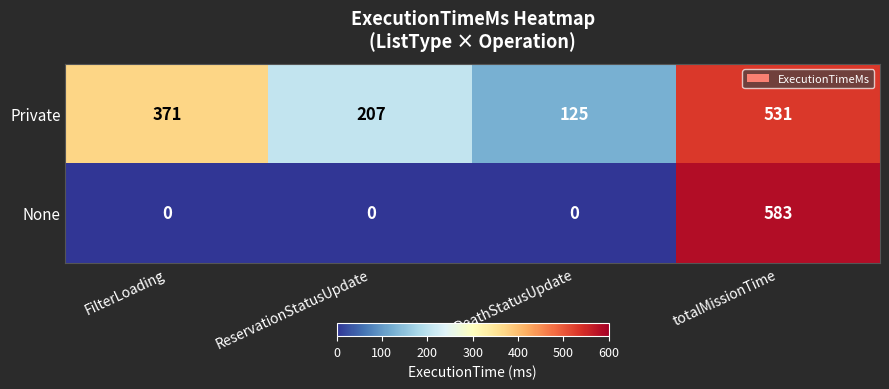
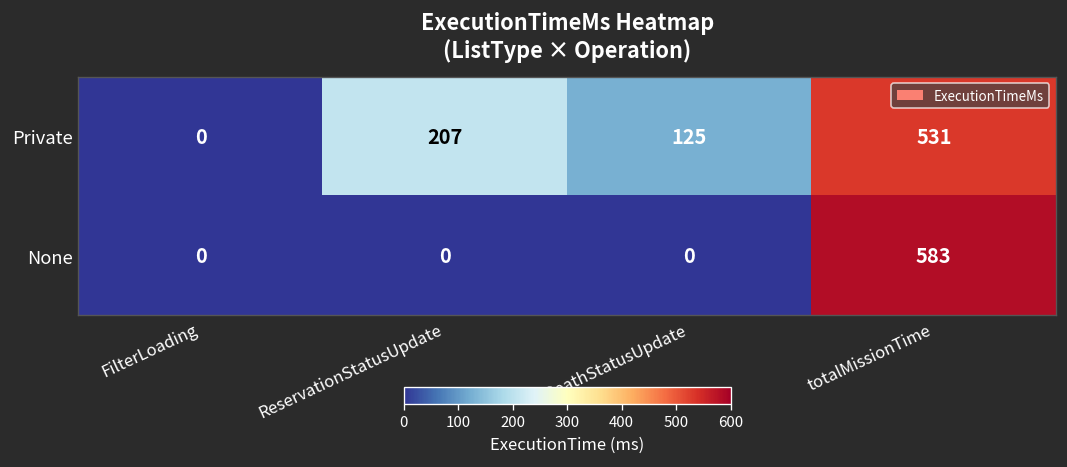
  {
    "Private": {
-     "FilterLoading": 371,
+     "FilterLoading": 0,
      "ReservationStatusUpdate": 207,
      "DeathStatusUpdate": 125,
      "totalMissionTime": 531
    },
    "None": {
      "FilterLoading": 0,
      "ReservationStatusUpdate": 0,
      "DeathStatusUpdate": 0,
      "totalMissionTime": 583
    }
  }
